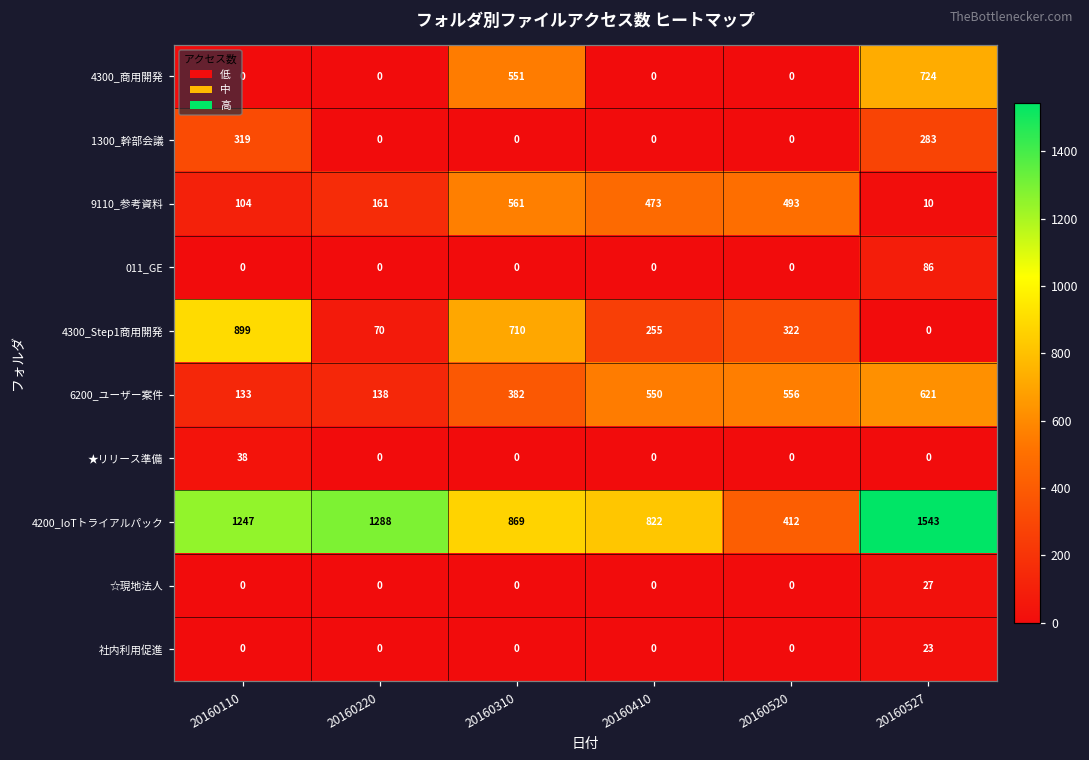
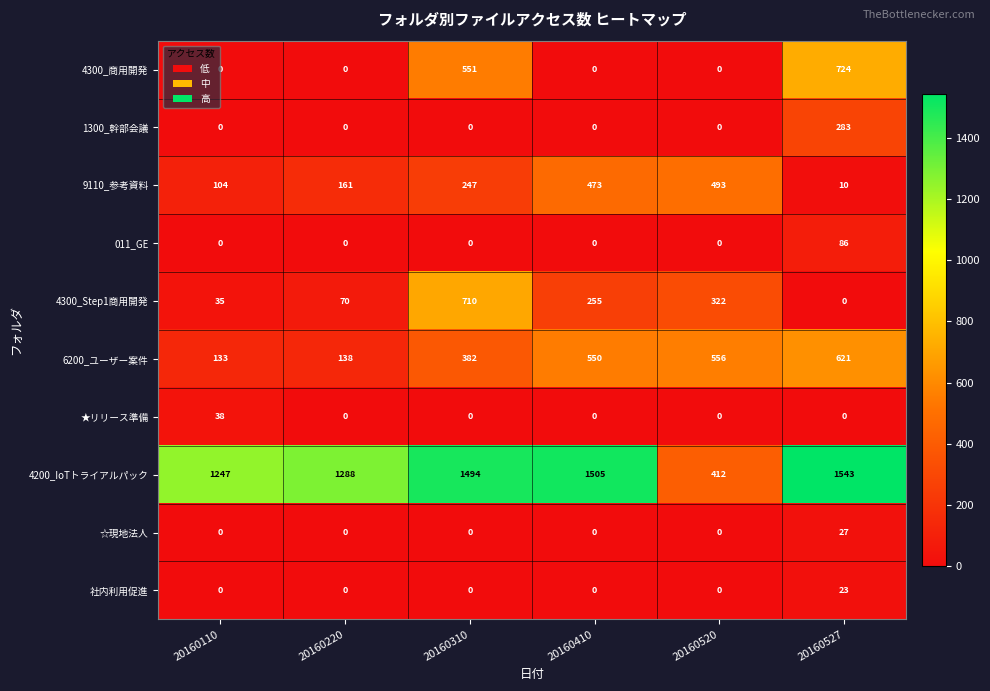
  {
    "4300_商用開発": {
      "20160220": 0,
      "20160310": 551,
      "20160410": 0,
      "20160520": 0,
      "20160527": 724
    },
    "1300_幹部会議": {
-     "20160110": 319,
+     "20160110": 0,
      "20160220": 0,
      "20160310": 0,
      "20160410": 0,
      "20160520": 0,
      "20160527": 283
    },
    "9110_参考資料": {
      "20160110": 104,
      "20160220": 161,
-     "20160310": 561,
+     "20160310": 247,
      "20160410": 473,
      "20160520": 493,
      "20160527": 10
    },
    "011_GE": {
      "20160110": 0,
      "20160220": 0,
      "20160310": 0,
      "20160410": 0,
      "20160520": 0,
      "20160527": 86
    },
    "4300_Step1商用開発": {
-     "20160110": 899,
+     "20160110": 35,
      "20160220": 70,
      "20160310": 710,
      "20160410": 255,
      "20160520": 322,
      "20160527": 0
    },
    "6200_ユーザー案件": {
      "20160110": 133,
      "20160220": 138,
      "20160310": 382,
      "20160410": 550,
      "20160520": 556,
      "20160527": 621
    },
    "★リリース準備": {
      "20160110": 38,
      "20160220": 0,
      "20160310": 0,
      "20160410": 0,
      "20160520": 0,
      "20160527": 0
    },
    "4200_IoTトライアルパック": {
      "20160110": 1247,
      "20160220": 1288,
-     "20160310": 869,
-     "20160410": 822,
+     "20160310": 1494,
+     "20160410": 1505,
      "20160520": 412,
      "20160527": 1543
    },
    "☆現地法人": {
      "20160110": 0,
      "20160220": 0,
      "20160310": 0,
      "20160410": 0,
      "20160520": 0,
      "20160527": 27
    },
    "社内利用促進": {
      "20160110": 0,
      "20160220": 0,
      "20160310": 0,
      "20160410": 0,
      "20160520": 0,
      "20160527": 23
    }
  }
